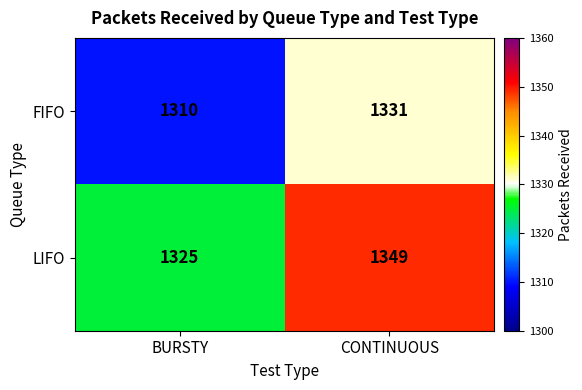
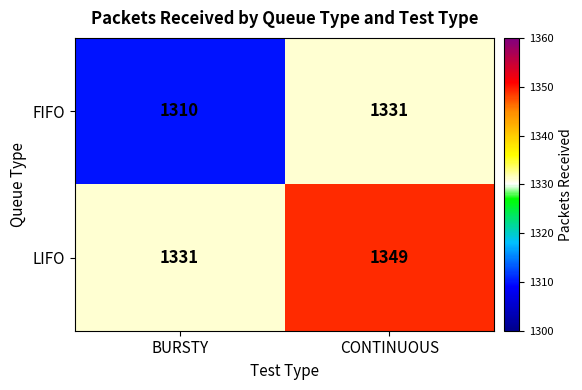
  {
    "FIFO": {
      "BURSTY": 1310,
      "CONTINUOUS": 1331
    },
    "LIFO": {
-     "BURSTY": 1325,
+     "BURSTY": 1331,
      "CONTINUOUS": 1349
    }
  }
